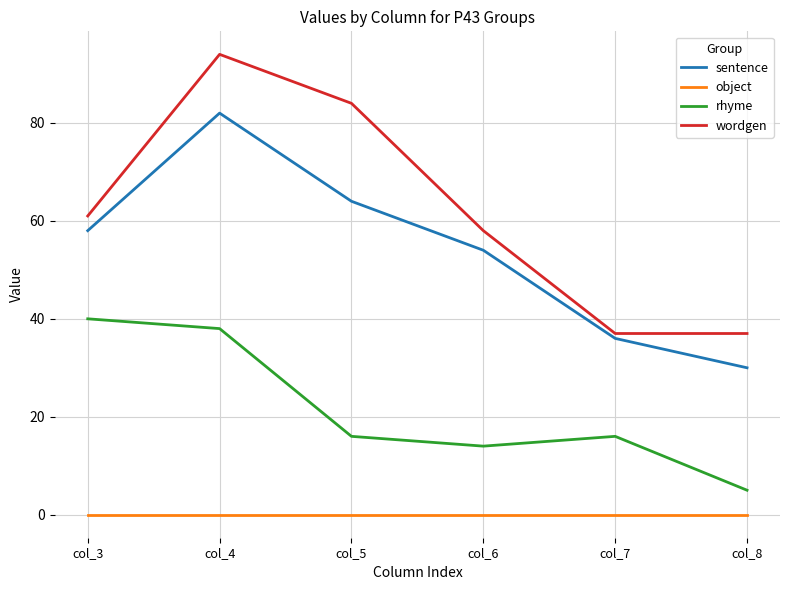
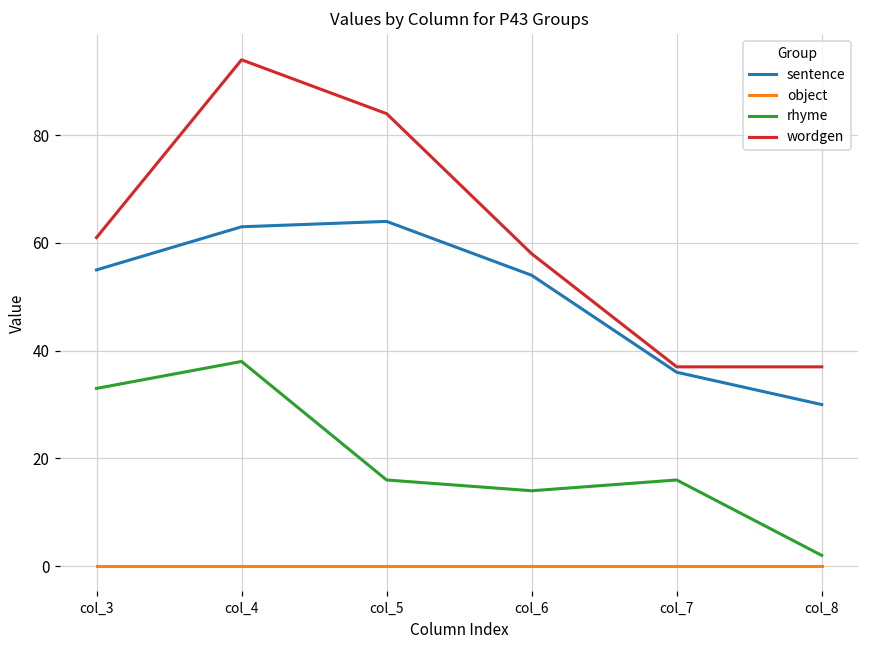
  {
    "sentence": {
-     "col_3": 58,
-     "col_4": 82,
+     "col_3": 55,
+     "col_4": 63,
      "col_5": 64,
      "col_6": 54,
      "col_7": 36,
      "col_8": 30
    },
    "object": {
      "col_3": 0,
      "col_4": 0,
      "col_5": 0,
      "col_6": 0,
      "col_7": 0,
      "col_8": 0
    },
    "rhyme": {
-     "col_3": 40,
+     "col_3": 33,
      "col_4": 38,
      "col_5": 16,
      "col_6": 14,
      "col_7": 16,
-     "col_8": 5
+     "col_8": 2
    },
    "wordgen": {
      "col_3": 61,
      "col_4": 94,
      "col_5": 84,
      "col_6": 58,
      "col_7": 37,
      "col_8": 37
    }
  }
